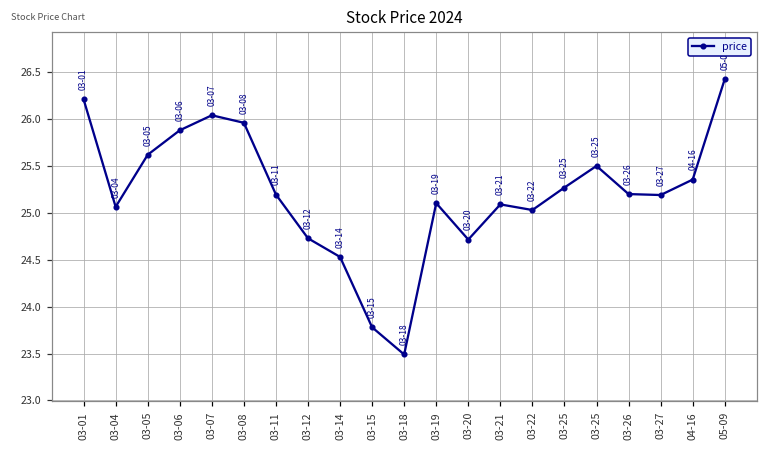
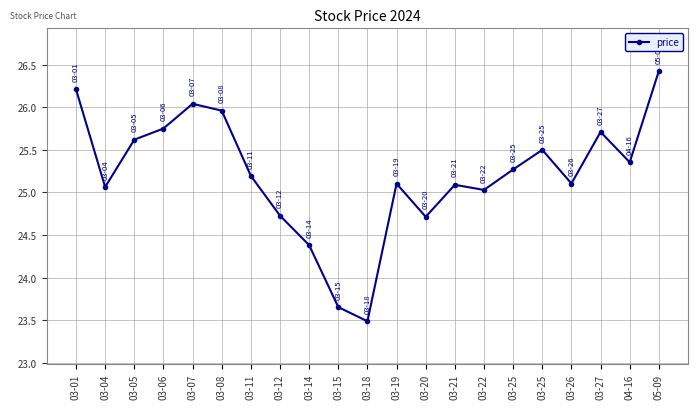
  {
-   "03-06": 25.9,
-   "03-14": 24.5,
-   "03-15": 23.8,
-   "03-26": 25.2,
-   "03-27": 25.2
+   "03-06": 25.8,
+   "03-14": 24.4,
+   "03-15": 23.7,
+   "03-26": 25.1,
+   "03-27": 25.7
  }
